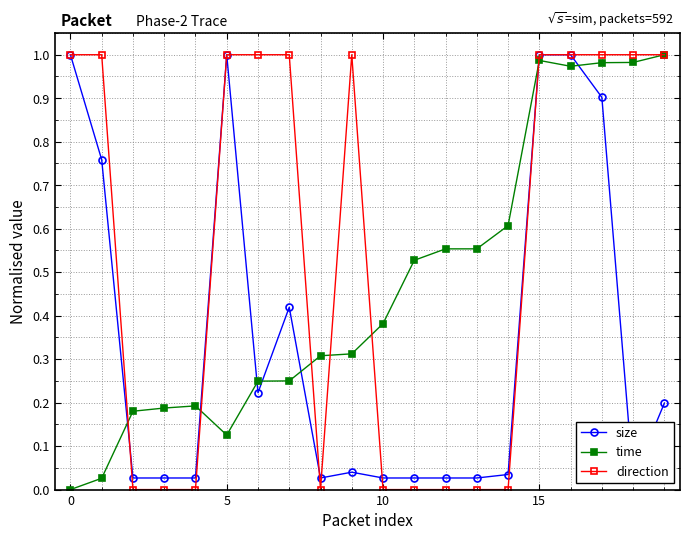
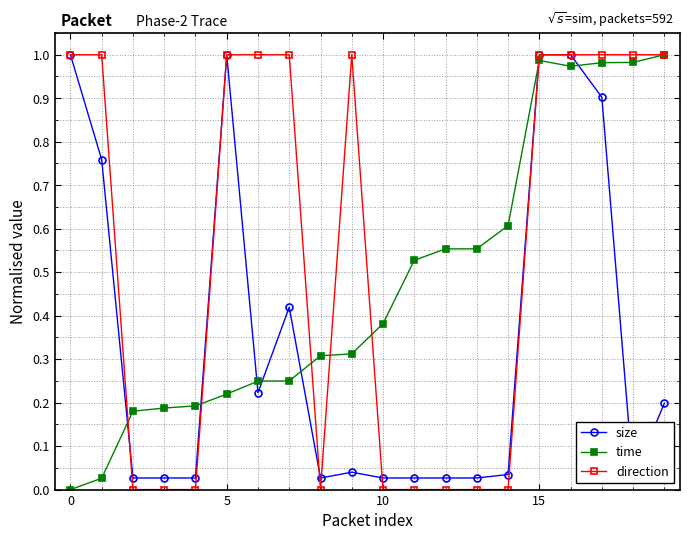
  {
    "size": {
      "10": 0.03
    },
    "time": {
      "0": 0.00,
-     "5": 0.13,
+     "5": 0.22,
      "10": 0.38,
      "15": 0.99
    },
    "direction": {
      "10": 0.00
    }
  }
